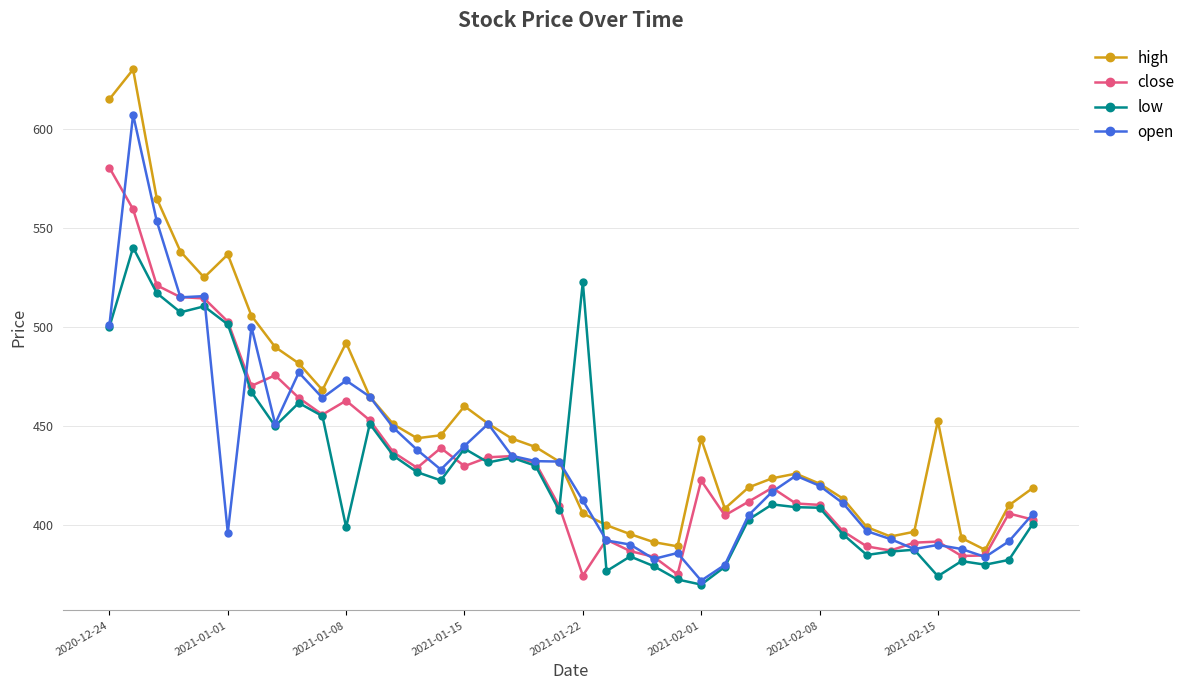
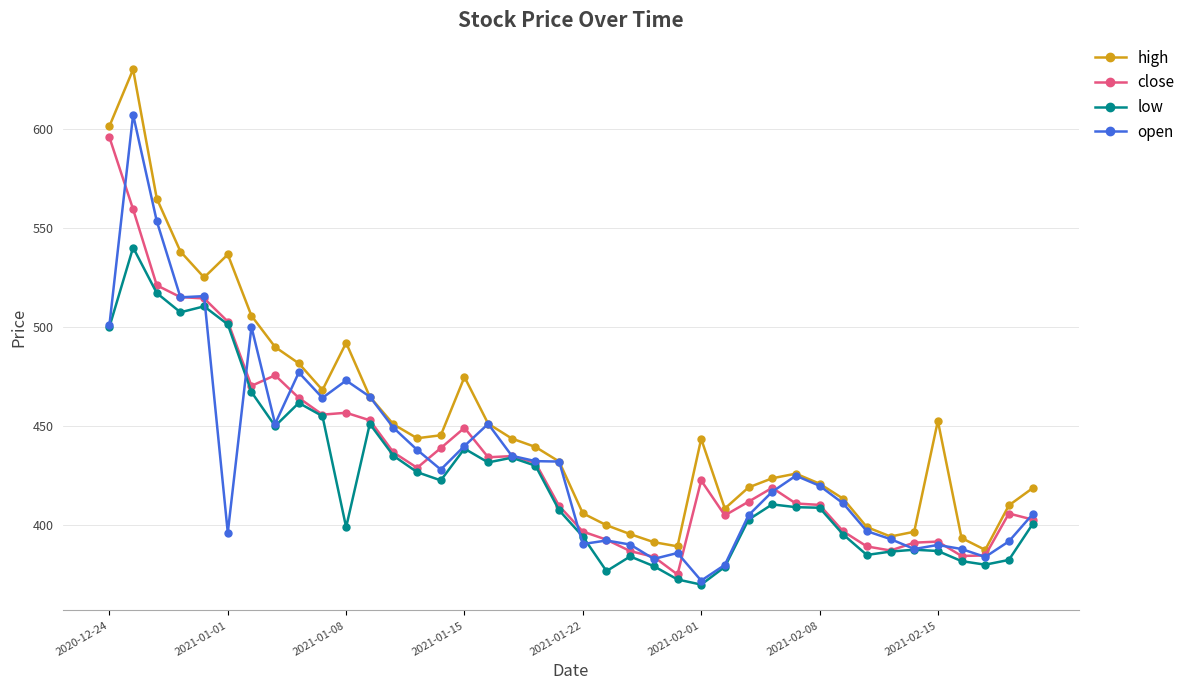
  {
    "high": {
-     "2020-12-24": 615,
+     "2020-12-24": 601,
      "2021-01-01": 537,
      "2021-01-08": 492,
-     "2021-01-15": 460,
+     "2021-01-15": 475,
      "2021-01-22": 406,
      "2021-02-01": 444,
      "2021-02-15": 453
    },
    "close": {
-     "2020-12-24": 580,
+     "2020-12-24": 596,
      "2021-01-01": 503,
-     "2021-01-08": 463,
-     "2021-01-15": 430,
-     "2021-01-22": 375,
+     "2021-01-08": 457,
+     "2021-01-15": 449,
+     "2021-01-22": 397,
      "2021-02-01": 423,
      "2021-02-08": 410,
      "2021-02-15": 392
    },
    "low": {
      "2021-01-01": 501,
      "2021-01-08": 399,
      "2021-01-15": 439,
-     "2021-01-22": 523,
+     "2021-01-22": 394,
      "2021-02-01": 370,
      "2021-02-08": 409,
-     "2021-02-15": 374
+     "2021-02-15": 387
    },
    "open": {
      "2021-01-01": 396,
      "2021-01-08": 473,
      "2021-01-15": 440,
-     "2021-01-22": 413,
+     "2021-01-22": 391,
      "2021-02-01": 372,
      "2021-02-15": 390
    }
  }
